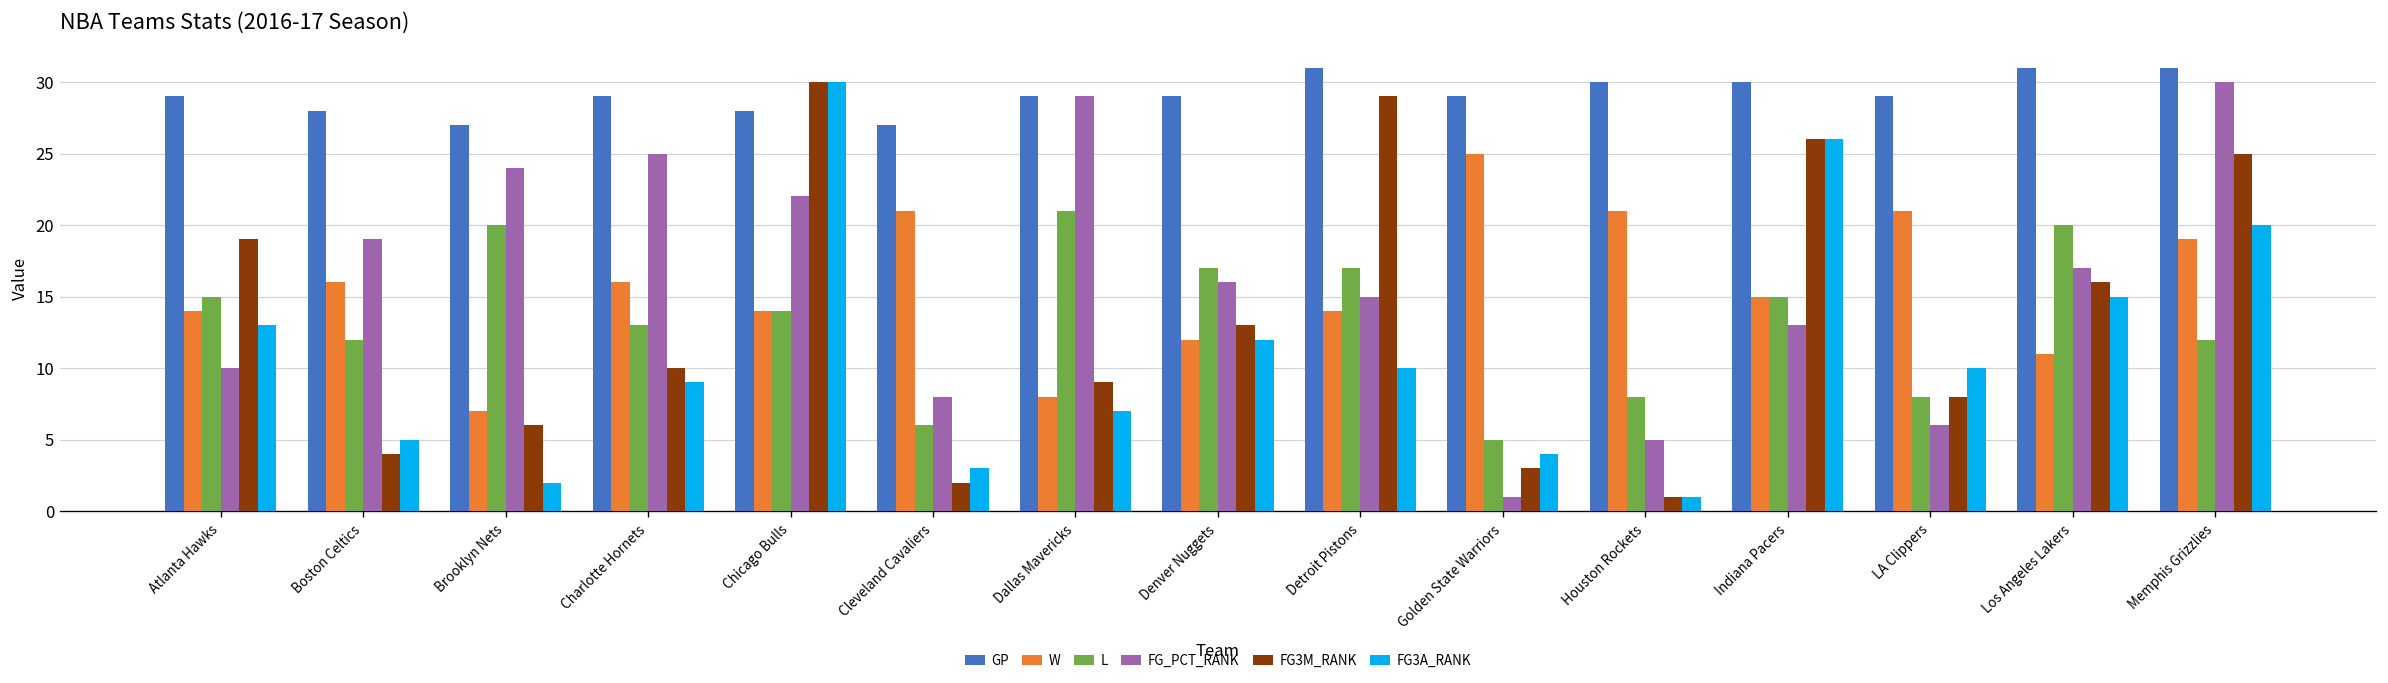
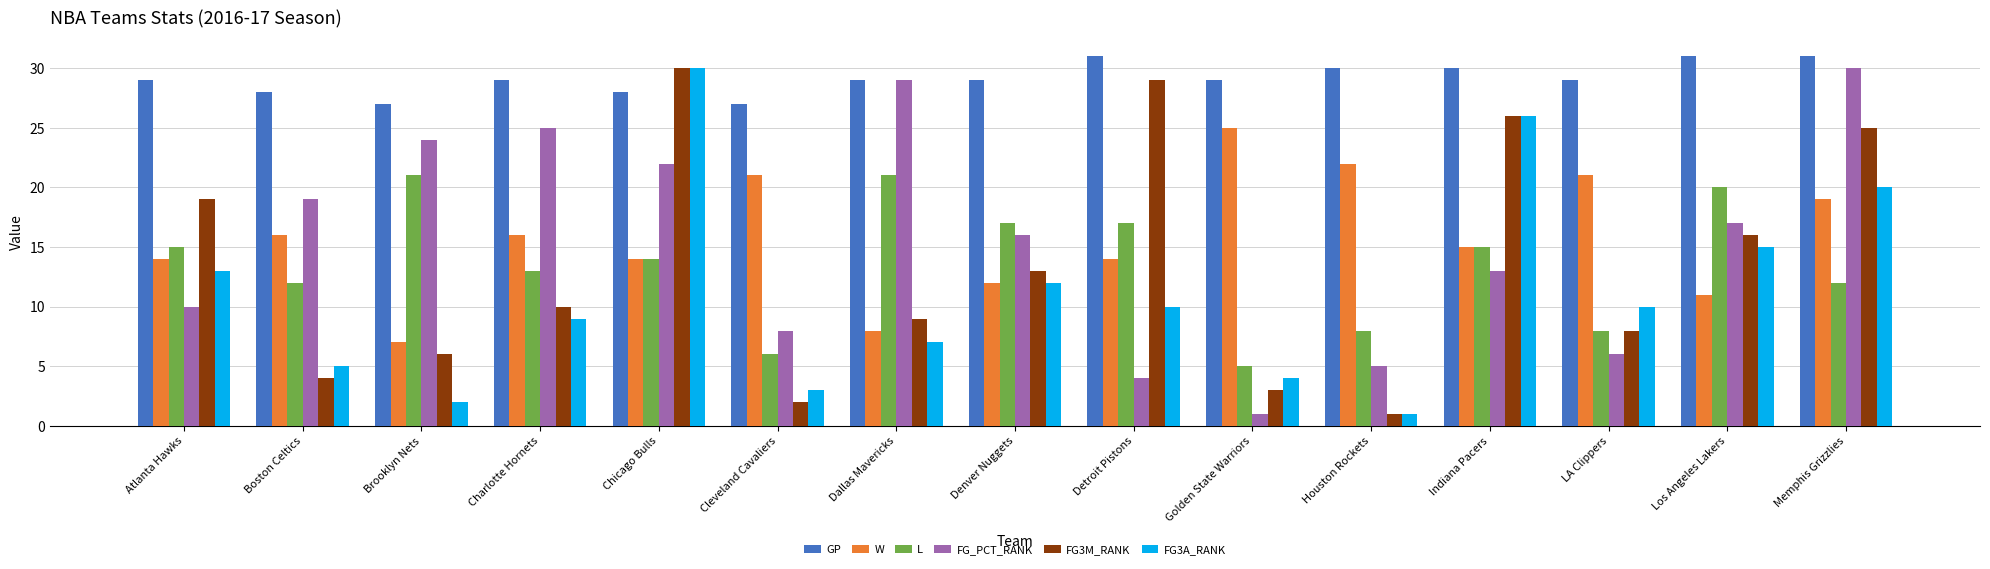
  {
    "GP": {
      "Atlanta Hawks": 29,
      "Boston Celtics": 28,
      "Brooklyn Nets": 27,
      "Charlotte Hornets": 29,
      "Chicago Bulls": 28,
      "Cleveland Cavaliers": 27,
      "Dallas Mavericks": 29,
      "Denver Nuggets": 29,
      "Detroit Pistons": 31,
      "Golden State Warriors": 29,
      "Houston Rockets": 30,
      "Indiana Pacers": 30,
      "LA Clippers": 29,
      "Los Angeles Lakers": 31,
      "Memphis Grizzlies": 31
    },
    "W": {
      "Atlanta Hawks": 14,
      "Boston Celtics": 16,
      "Brooklyn Nets": 7,
      "Charlotte Hornets": 16,
      "Chicago Bulls": 14,
      "Cleveland Cavaliers": 21,
      "Dallas Mavericks": 8,
      "Denver Nuggets": 12,
      "Detroit Pistons": 14,
      "Golden State Warriors": 25,
-     "Houston Rockets": 21,
+     "Houston Rockets": 22,
      "Indiana Pacers": 15,
      "LA Clippers": 21,
      "Los Angeles Lakers": 11,
      "Memphis Grizzlies": 19
    },
    "L": {
      "Atlanta Hawks": 15,
      "Boston Celtics": 12,
-     "Brooklyn Nets": 20,
+     "Brooklyn Nets": 21,
      "Charlotte Hornets": 13,
      "Chicago Bulls": 14,
      "Cleveland Cavaliers": 6,
      "Dallas Mavericks": 21,
      "Denver Nuggets": 17,
      "Detroit Pistons": 17,
      "Golden State Warriors": 5,
      "Houston Rockets": 8,
      "Indiana Pacers": 15,
      "LA Clippers": 8,
      "Los Angeles Lakers": 20,
      "Memphis Grizzlies": 12
    },
    "FG_PCT_RANK": {
      "Atlanta Hawks": 10,
      "Boston Celtics": 19,
      "Brooklyn Nets": 24,
      "Charlotte Hornets": 25,
      "Chicago Bulls": 22,
      "Cleveland Cavaliers": 8,
      "Dallas Mavericks": 29,
      "Denver Nuggets": 16,
-     "Detroit Pistons": 15,
+     "Detroit Pistons": 4,
      "Golden State Warriors": 1,
      "Houston Rockets": 5,
      "Indiana Pacers": 13,
      "LA Clippers": 6,
      "Los Angeles Lakers": 17,
      "Memphis Grizzlies": 30
    },
    "FG3M_RANK": {
      "Atlanta Hawks": 19,
      "Boston Celtics": 4,
      "Brooklyn Nets": 6,
      "Charlotte Hornets": 10,
      "Chicago Bulls": 30,
      "Cleveland Cavaliers": 2,
      "Dallas Mavericks": 9,
      "Denver Nuggets": 13,
      "Detroit Pistons": 29,
      "Golden State Warriors": 3,
      "Houston Rockets": 1,
      "Indiana Pacers": 26,
      "LA Clippers": 8,
      "Los Angeles Lakers": 16,
      "Memphis Grizzlies": 25
    },
    "FG3A_RANK": {
      "Atlanta Hawks": 13,
      "Boston Celtics": 5,
      "Brooklyn Nets": 2,
      "Charlotte Hornets": 9,
      "Chicago Bulls": 30,
      "Cleveland Cavaliers": 3,
      "Dallas Mavericks": 7,
      "Denver Nuggets": 12,
      "Detroit Pistons": 10,
      "Golden State Warriors": 4,
      "Houston Rockets": 1,
      "Indiana Pacers": 26,
      "LA Clippers": 10,
      "Los Angeles Lakers": 15,
      "Memphis Grizzlies": 20
    }
  }
